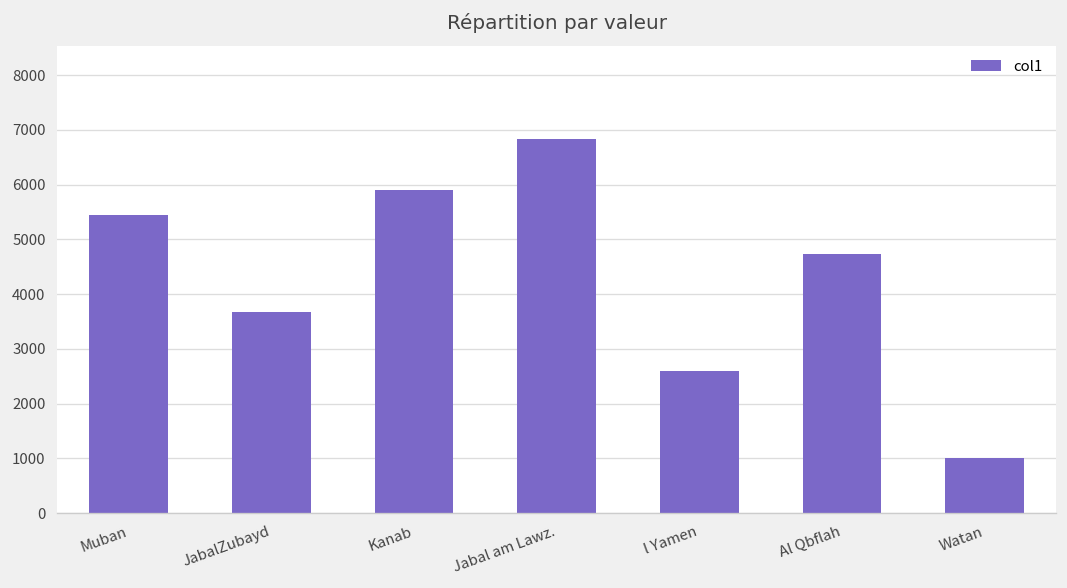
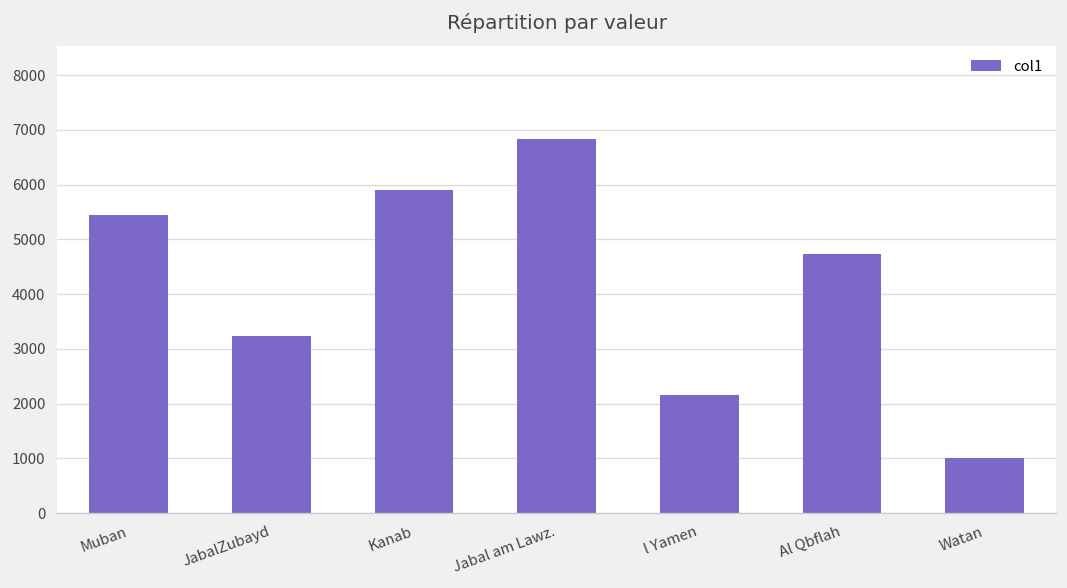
  {
    "Muban": 5400,
-   "JabalZubayd": 3700,
+   "JabalZubayd": 3200,
    "Kanab": 5900,
    "Jabal am Lawz.": 6800,
-   "l Yamen": 2600,
+   "l Yamen": 2200,
    "Al Qbflah": 4700,
    "Watan": 1000
  }
